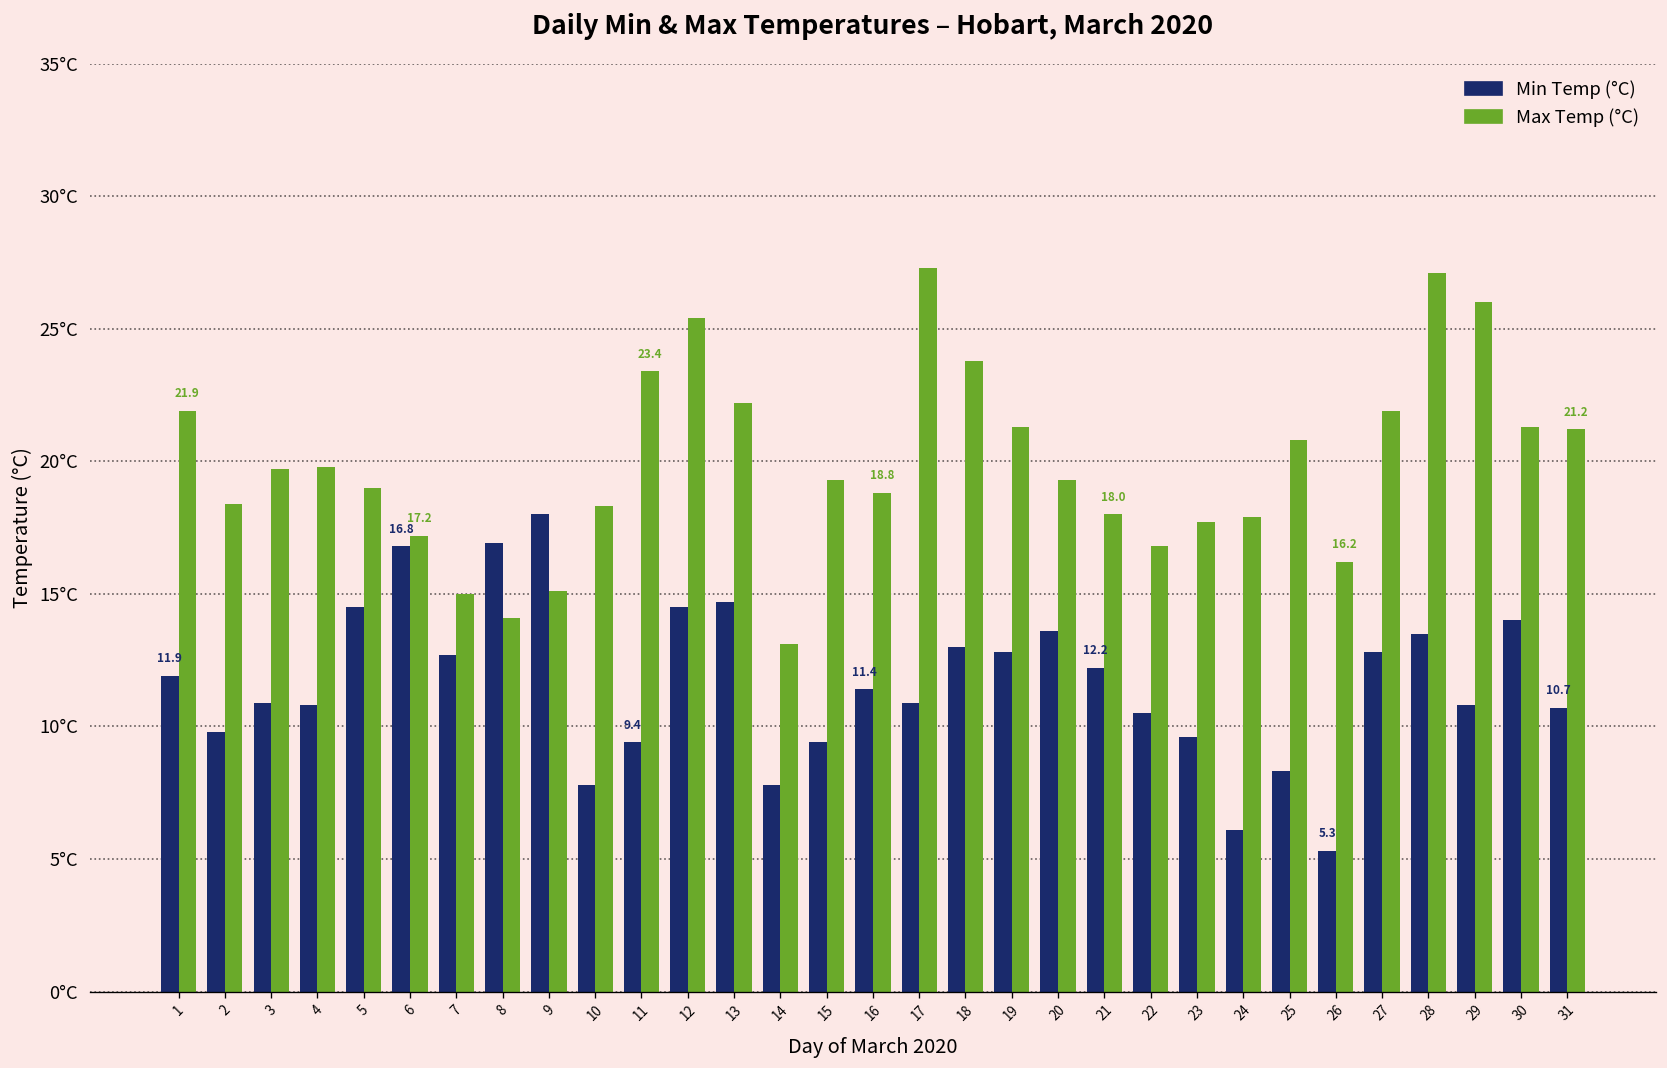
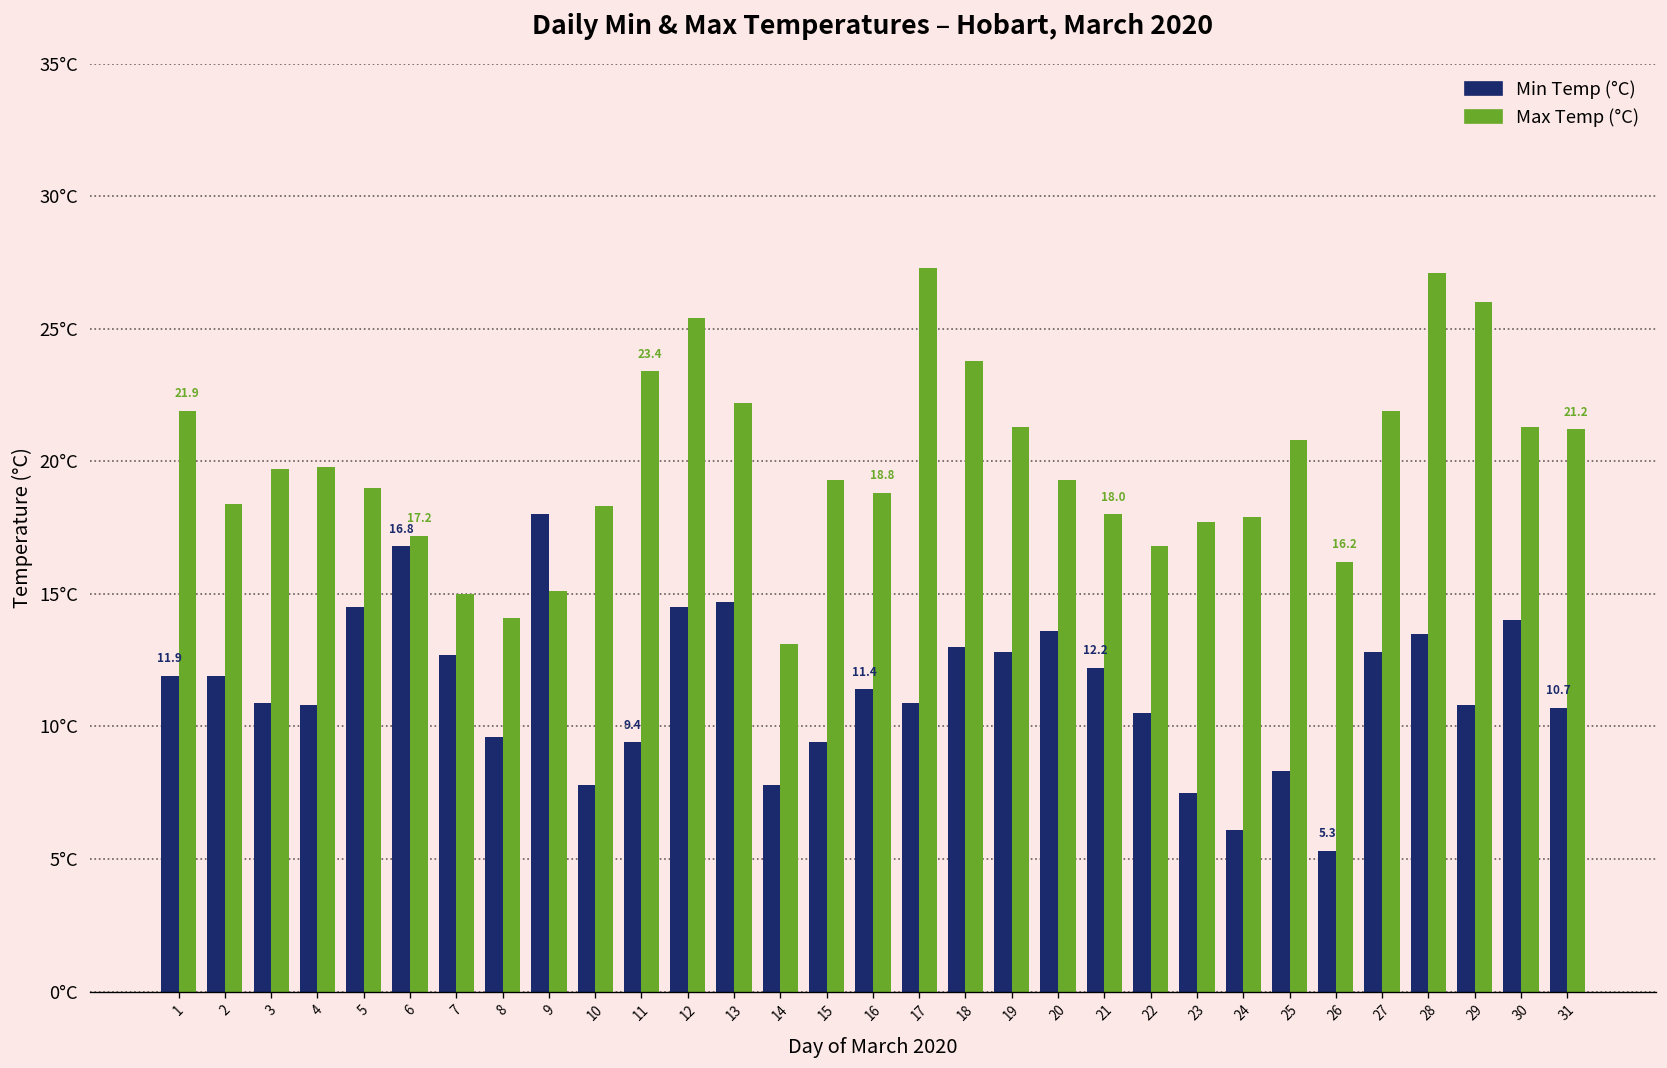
  {
    "Min Temp (°C)": {
-     "2": "9.8°C",
+     "2": "11.9°C",
      "3": "10.9°C",
      "4": "10.8°C",
      "5": "14.5°C",
      "7": "12.7°C",
-     "8": "16.9°C",
+     "8": "9.6°C",
      "9": "18.0°C",
      "10": "7.8°C",
      "12": "14.5°C",
      "13": "14.7°C",
      "14": "7.8°C",
      "15": "9.4°C",
      "17": "10.9°C",
      "18": "13.0°C",
      "19": "12.8°C",
      "20": "13.6°C",
      "22": "10.5°C",
-     "23": "9.6°C",
+     "23": "7.5°C",
      "24": "6.1°C",
      "25": "8.3°C",
      "27": "12.8°C",
      "28": "13.5°C",
      "29": "10.8°C",
      "30": "14.0°C"
    },
    "Max Temp (°C)": {
      "1": "21.9",
      "6": "17.2",
      "11": "23.4",
      "16": "18.8",
      "21": "18.0",
      "26": "16.2",
      "31": "21.2"
    }
  }
